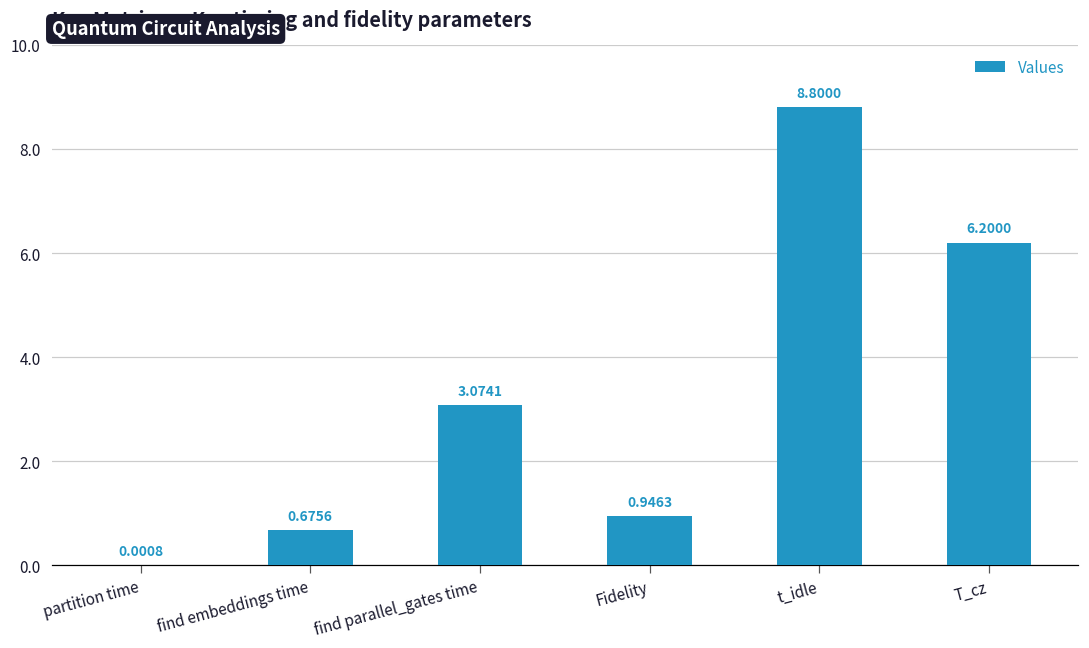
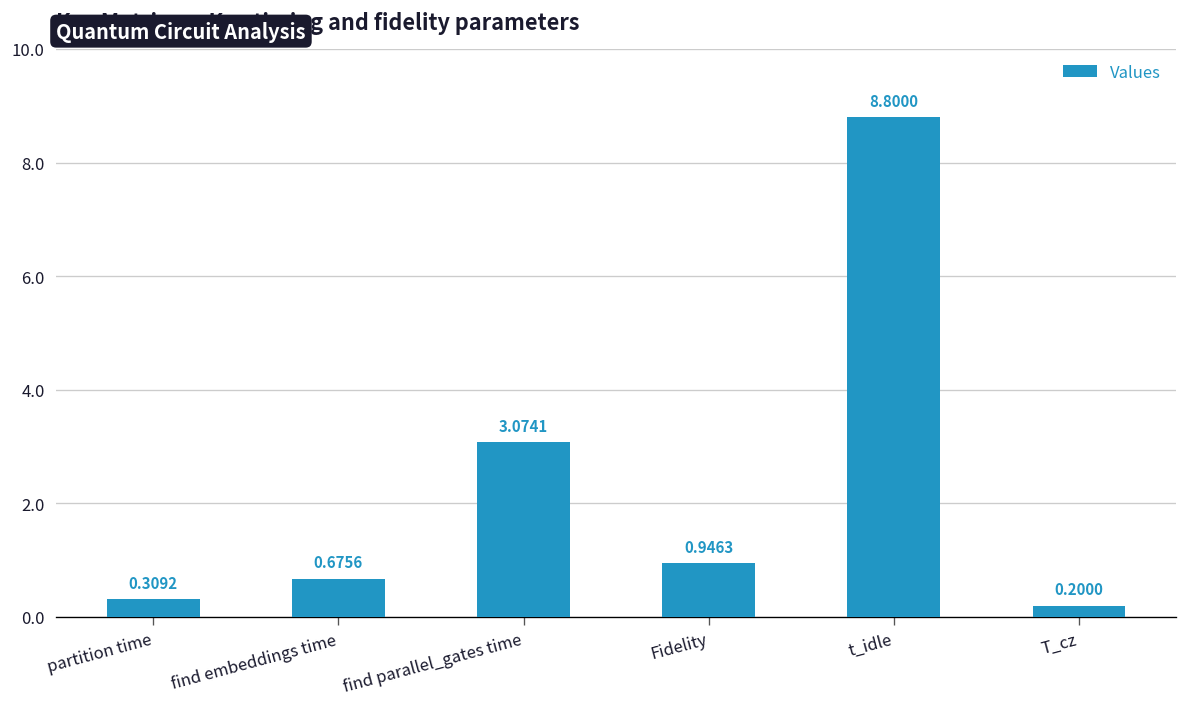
  {
-   "partition time": 0.0008,
+   "partition time": 0.3092,
    "find embeddings time": 0.6756,
    "find parallel_gates time": 3.0741,
    "Fidelity": 0.9463,
    "t_idle": 8.8000,
-   "T_cz": 6.2000
+   "T_cz": 0.2000
  }
